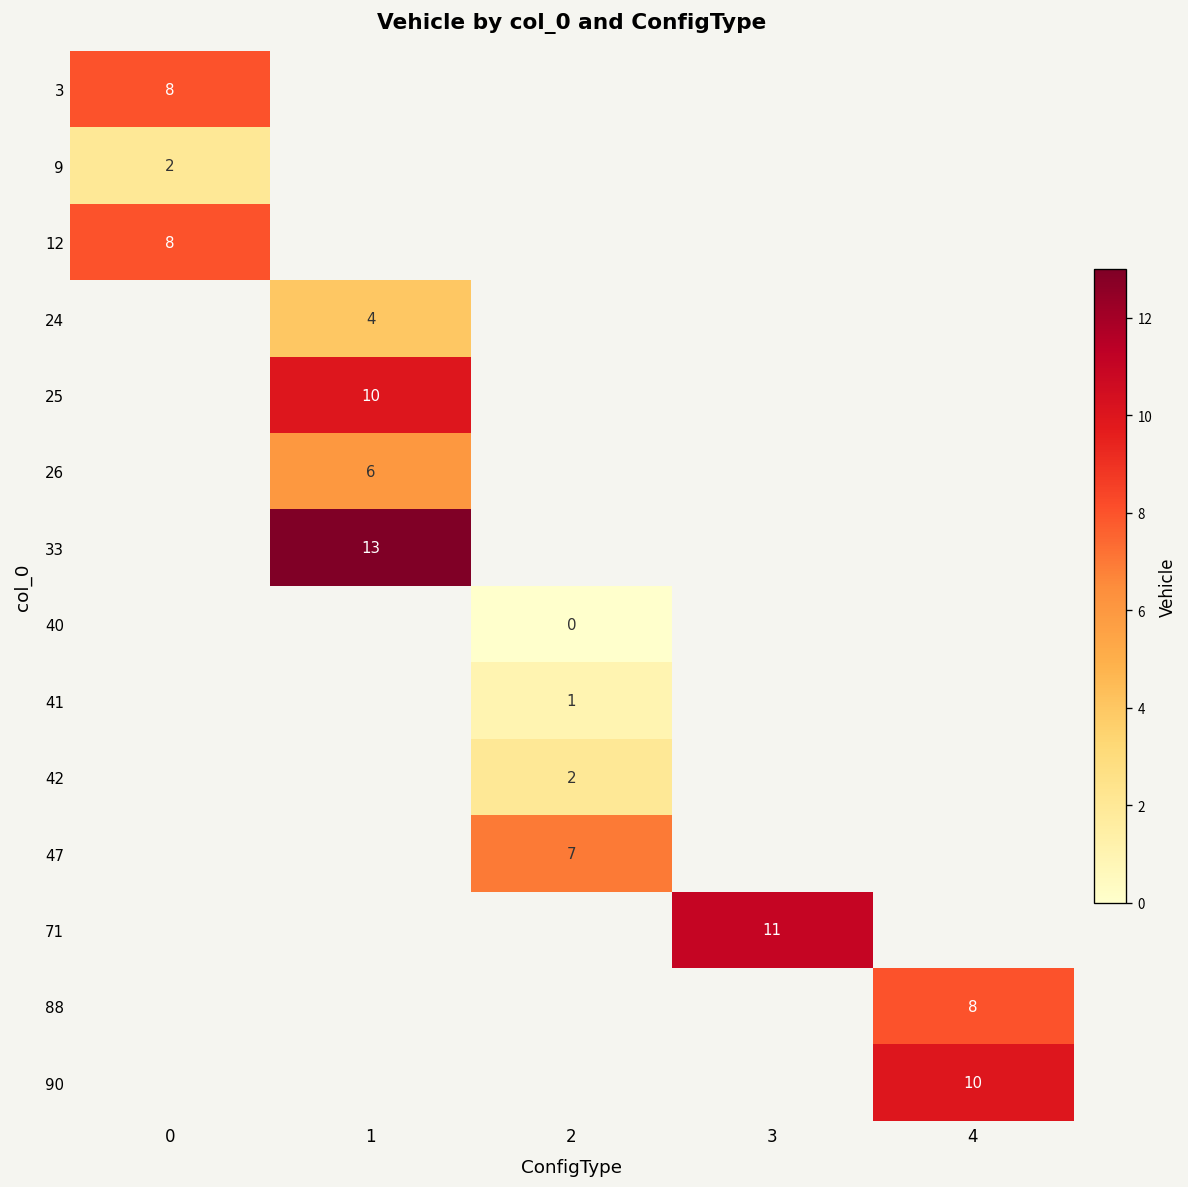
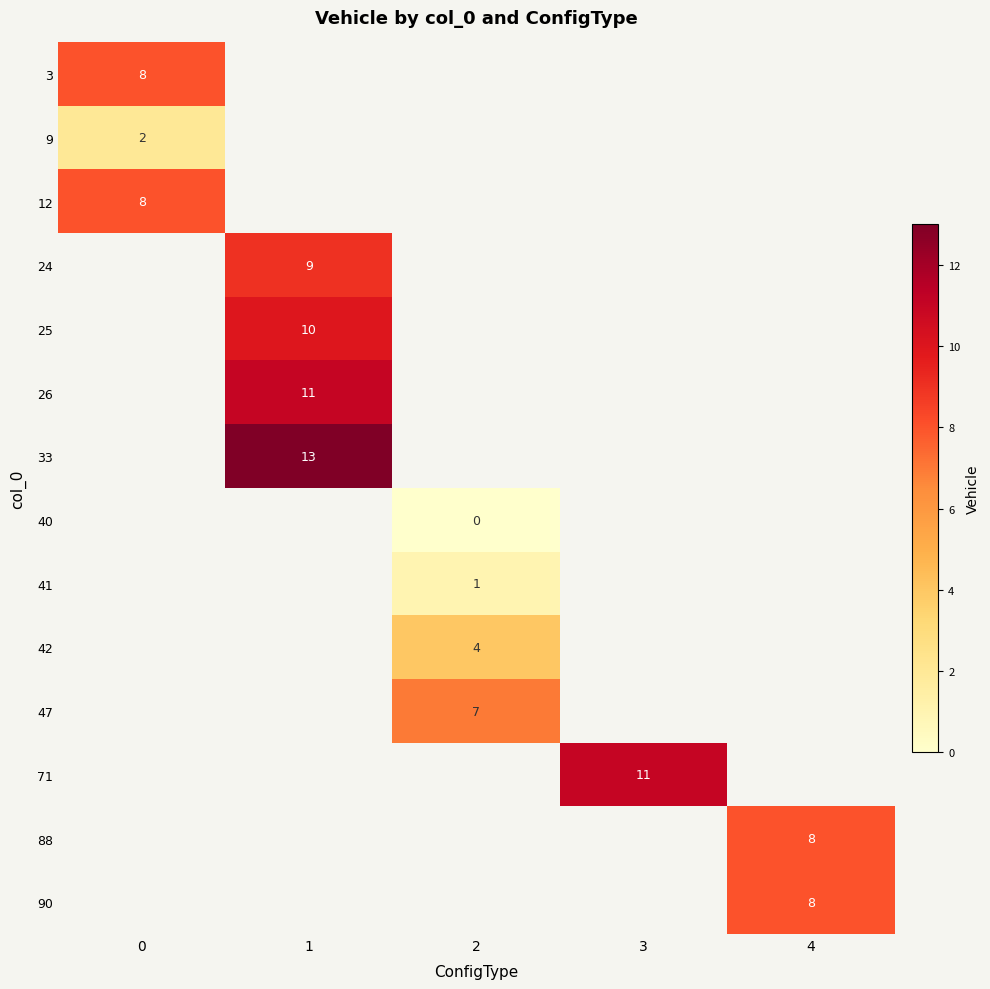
  {
    "3": {
      "0": 8
    },
    "9": {
      "0": 2
    },
    "12": {
      "0": 8
    },
    "24": {
-     "1": 4
+     "1": 9
    },
    "25": {
      "1": 10
    },
    "26": {
-     "1": 6
+     "1": 11
    },
    "33": {
      "1": 13
    },
    "40": {
      "2": 0
    },
    "41": {
      "2": 1
    },
    "42": {
-     "2": 2
+     "2": 4
    },
    "47": {
      "2": 7
    },
    "71": {
      "3": 11
    },
    "88": {
      "4": 8
    },
    "90": {
-     "4": 10
+     "4": 8
    }
  }
